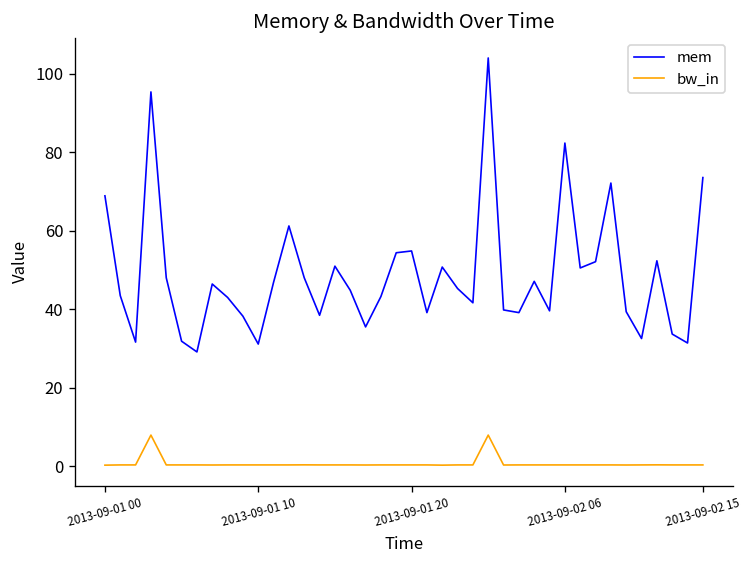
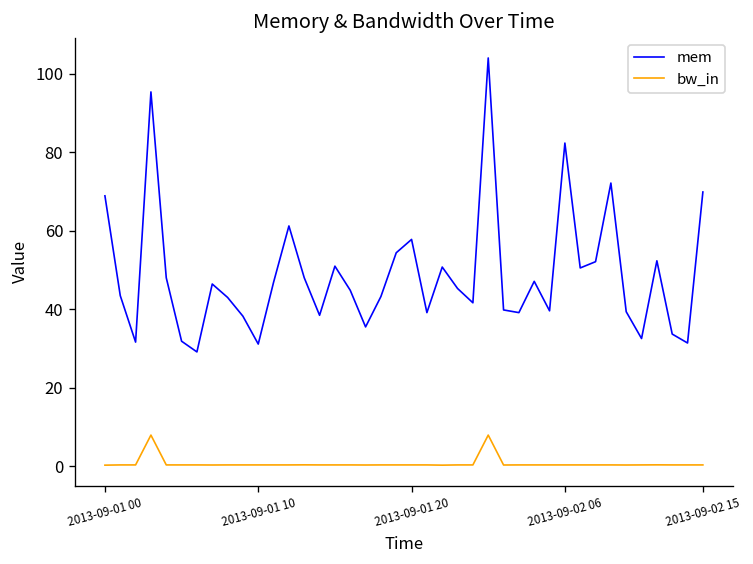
  {
    "mem": {
      "2013-09-01 00": 69,
      "2013-09-01 10": 31,
-     "2013-09-01 20": 55,
+     "2013-09-01 20": 58,
      "2013-09-02 06": 82,
-     "2013-09-02 15": 74
+     "2013-09-02 15": 70
    },
    "bw_in": {
      "2013-09-01 00": 0,
      "2013-09-01 10": 0,
      "2013-09-01 20": 0,
      "2013-09-02 06": 0,
      "2013-09-02 15": 0
    }
  }
